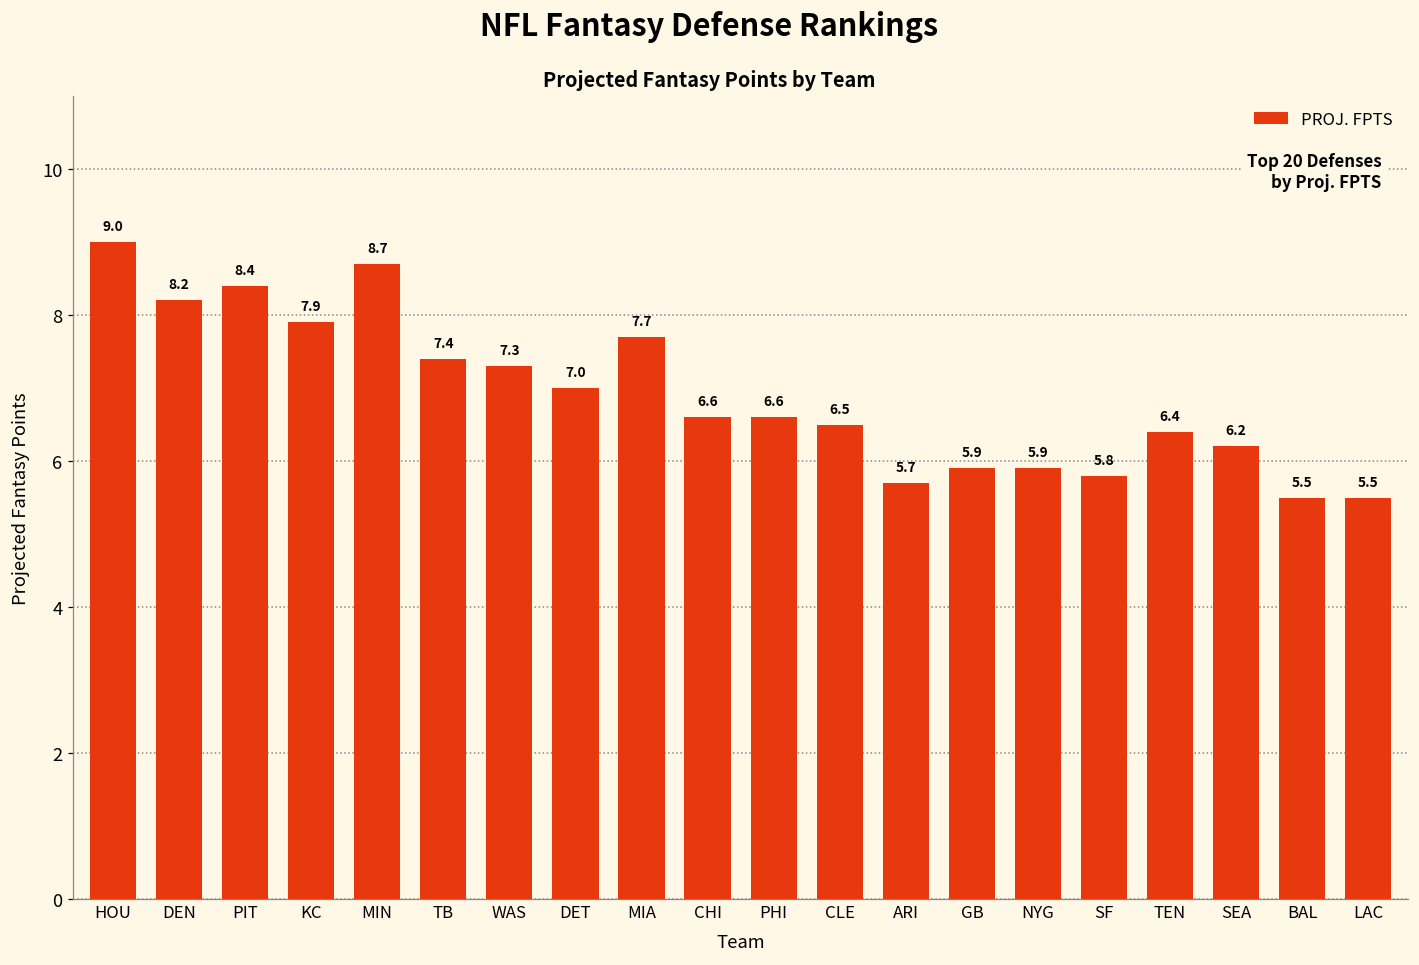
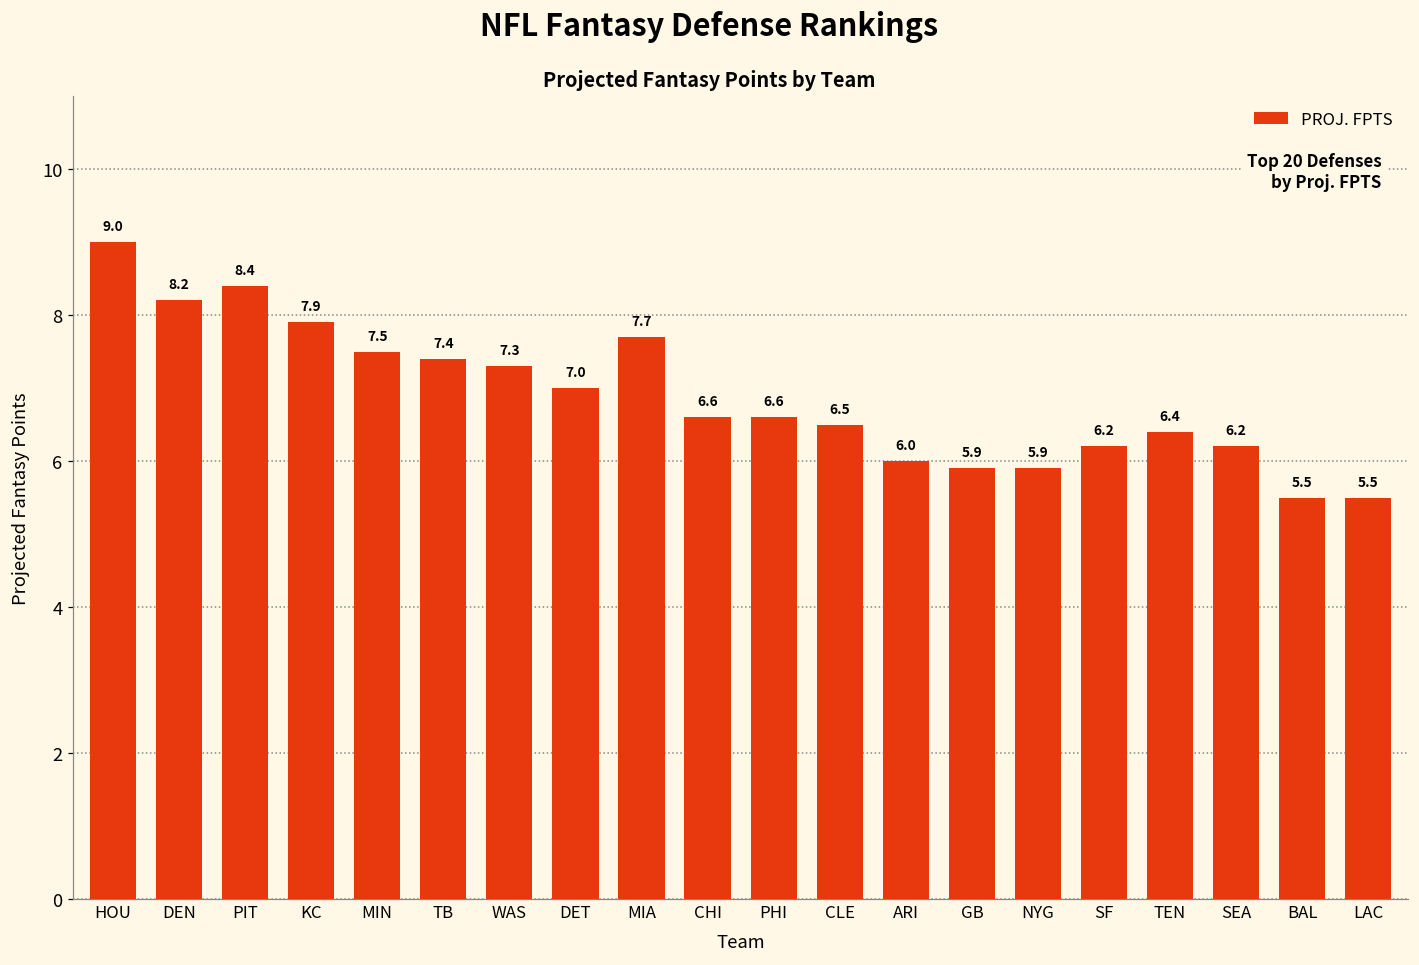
  {
    "HOU": 9.0,
    "DEN": 8.2,
    "PIT": 8.4,
    "KC": 7.9,
-   "MIN": 8.7,
+   "MIN": 7.5,
    "TB": 7.4,
    "WAS": 7.3,
    "DET": 7.0,
    "MIA": 7.7,
    "CHI": 6.6,
    "PHI": 6.6,
    "CLE": 6.5,
-   "ARI": 5.7,
+   "ARI": 6.0,
    "GB": 5.9,
    "NYG": 5.9,
-   "SF": 5.8,
+   "SF": 6.2,
    "TEN": 6.4,
    "SEA": 6.2,
    "BAL": 5.5,
    "LAC": 5.5
  }
